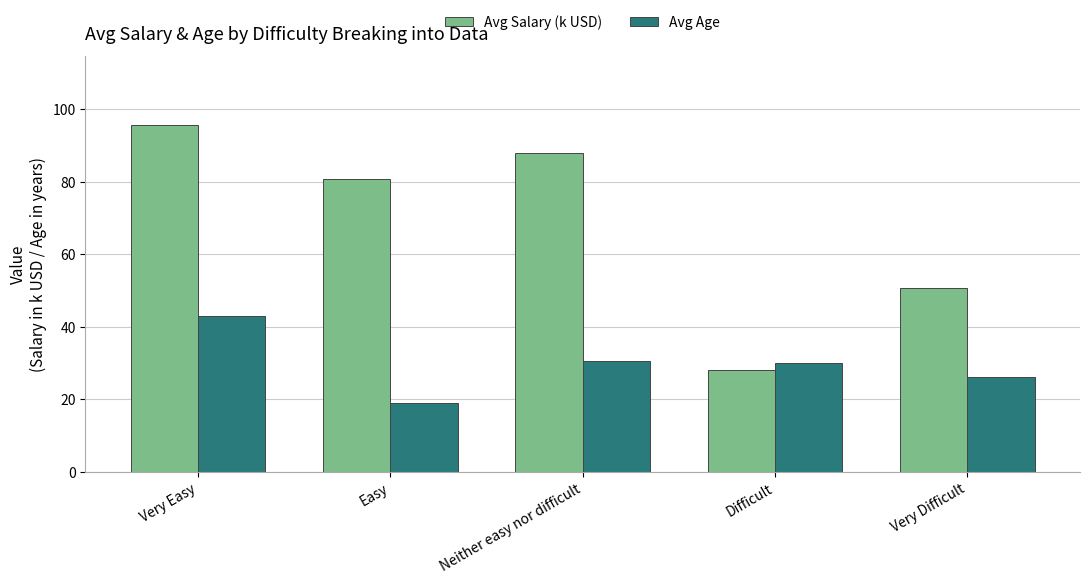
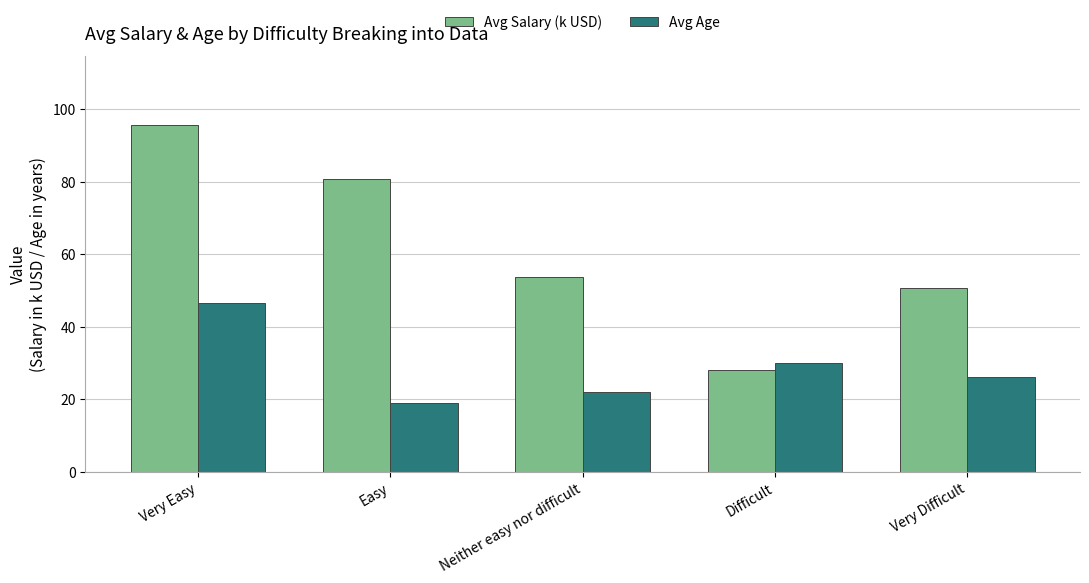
  {
    "Avg Salary (k USD)": {
      "Very Easy": 96,
      "Easy": 81,
-     "Neither easy nor difficult": 88,
+     "Neither easy nor difficult": 54,
      "Difficult": 28,
      "Very Difficult": 51
    },
    "Avg Age": {
-     "Very Easy": 43,
+     "Very Easy": 46,
      "Easy": 19,
-     "Neither easy nor difficult": 31,
+     "Neither easy nor difficult": 22,
      "Difficult": 30,
      "Very Difficult": 26
    }
  }
